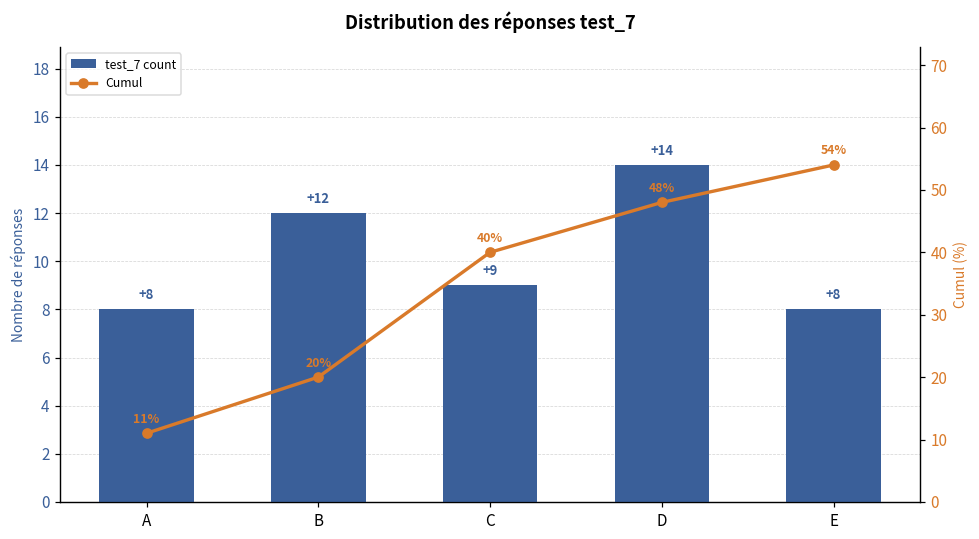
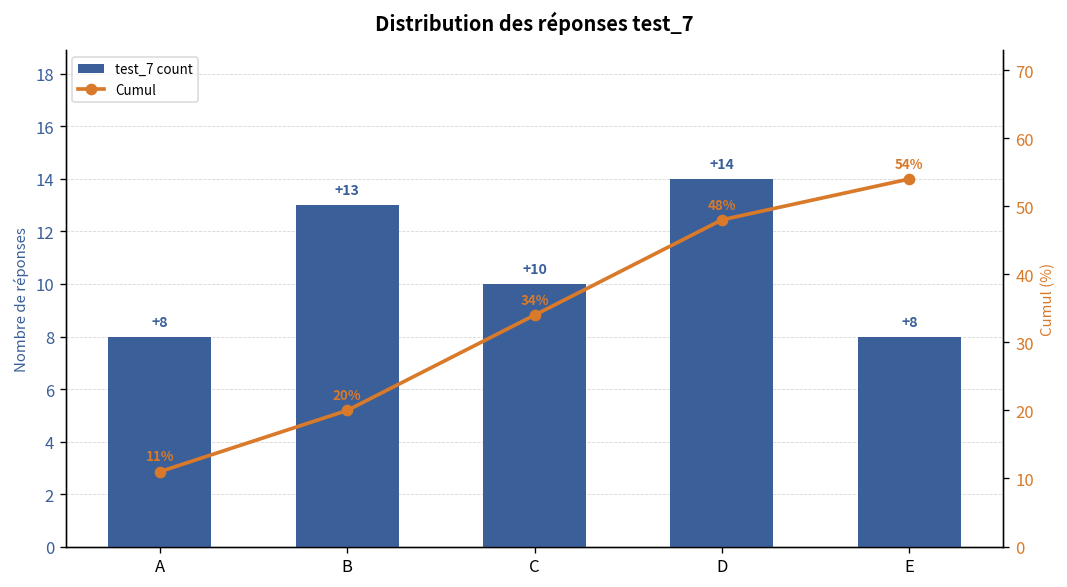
  {
    "test_7 count": {
      "A": "+8",
-     "B": "+12",
-     "C": "+9",
+     "B": "+13",
+     "C": "+10",
      "D": "+14",
      "E": "+8"
    },
    "Cumul": {
      "A": "11%",
      "B": "20%",
-     "C": "40%",
+     "C": "34%",
      "D": "48%",
      "E": "54%"
    }
  }
